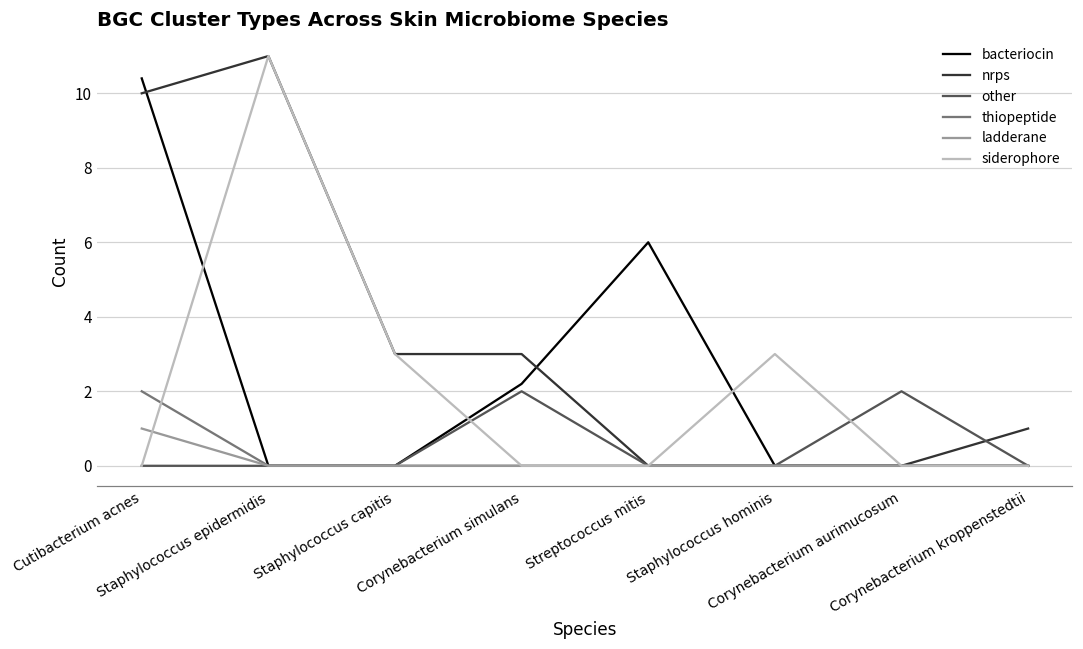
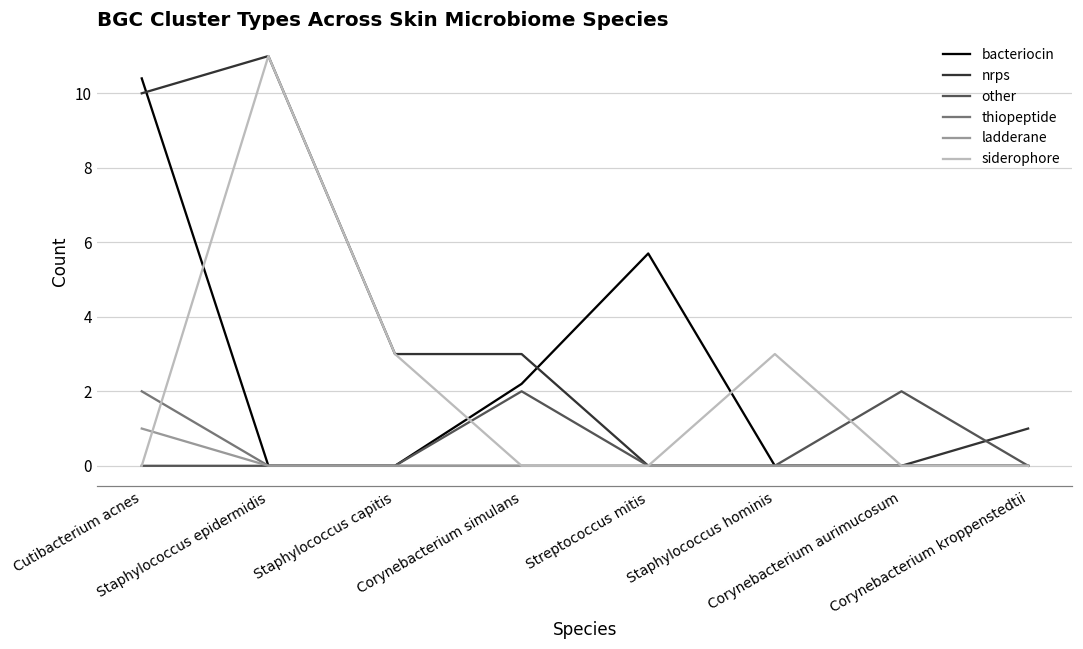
  {
    "bacteriocin": {
      "Cutibacterium acnes": 10.4,
      "Corynebacterium simulans": 2.2,
-     "Streptococcus mitis": 6.0
+     "Streptococcus mitis": 5.7
    }
  }
